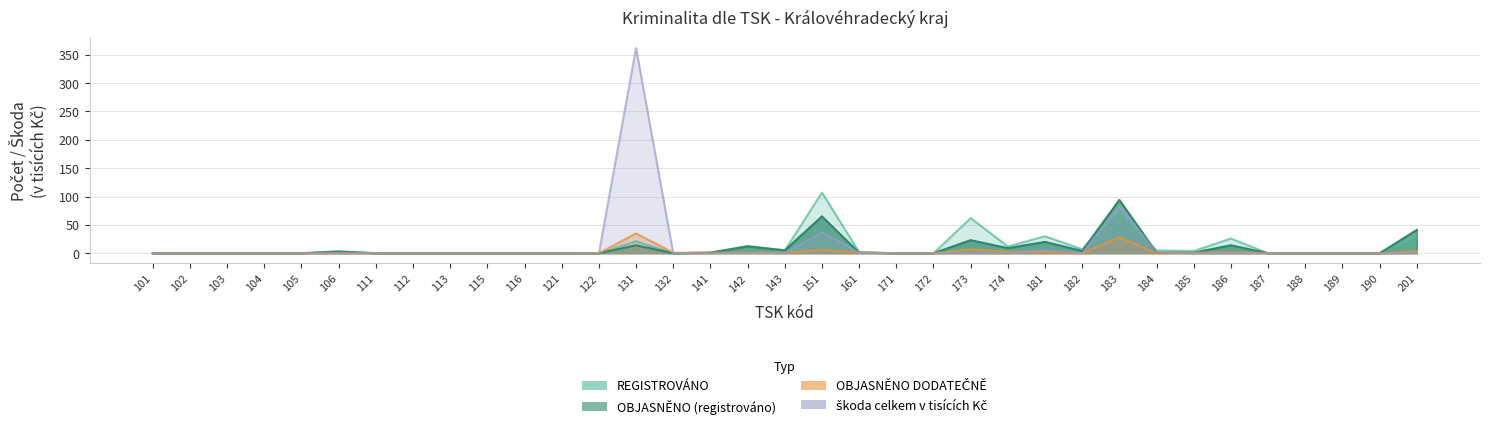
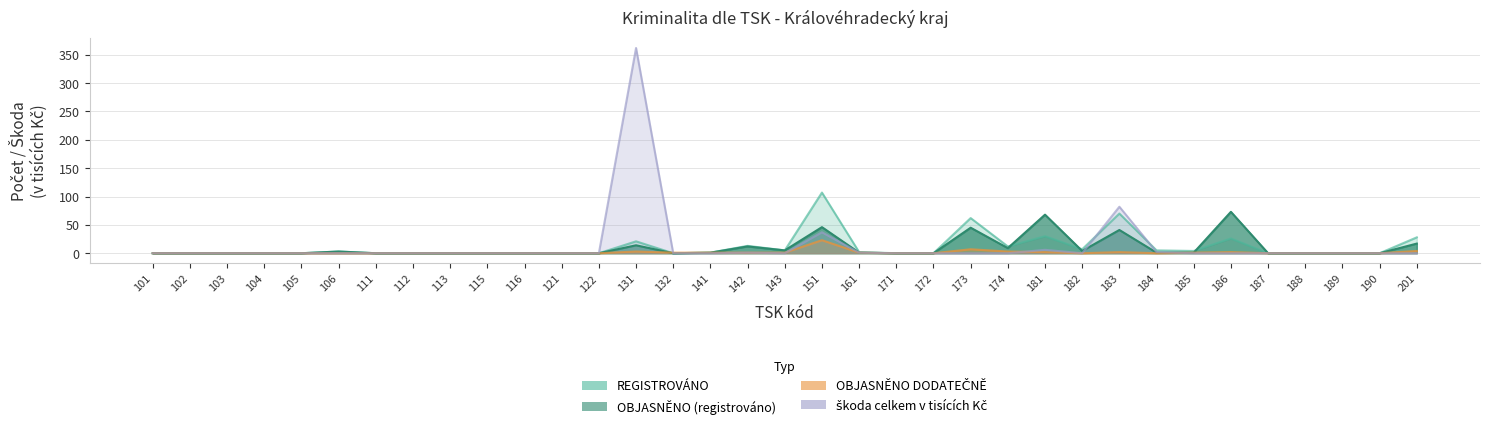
  {
    "OBJASNĚNO (registrováno)": {
      "131": 10,
-     "151": 70,
-     "173": 20,
-     "181": 20,
-     "183": 90,
-     "186": 10,
-     "201": 40
+     "151": 50,
+     "173": 50,
+     "181": 70,
+     "183": 40,
+     "186": 70,
+     "201": 20
    },
    "OBJASNĚNO DODATEČNĚ": {
-     "131": 40,
-     "151": 10,
+     "131": 0,
+     "151": 20,
      "173": 10,
-     "183": 30
+     "183": 0
    }
  }
